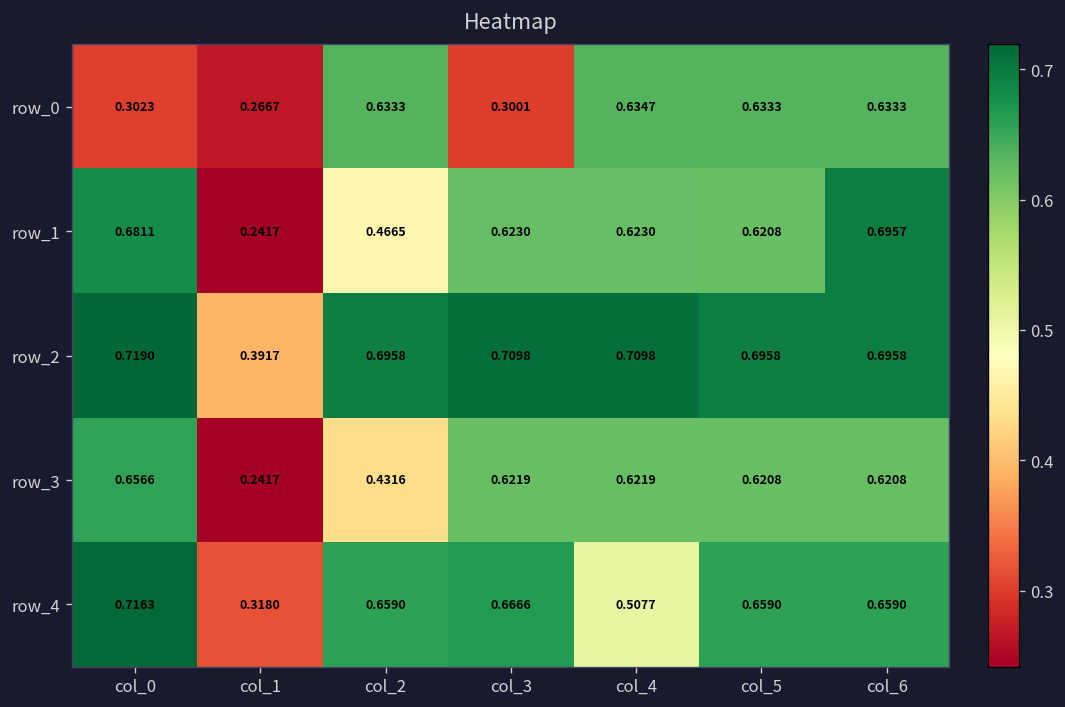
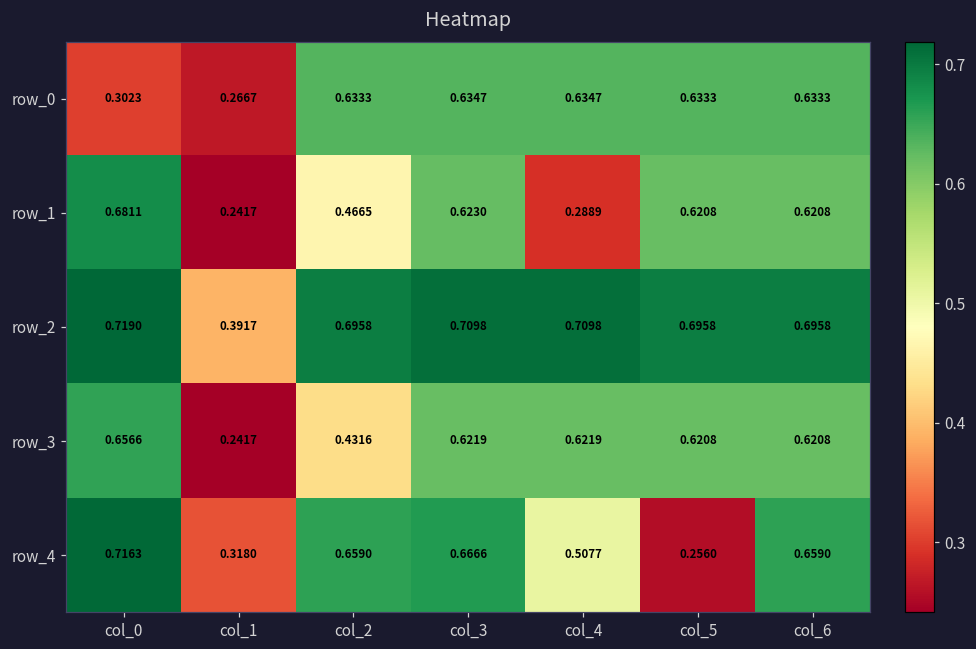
  {
    "row_0": {
      "col_0": 0.3023,
      "col_1": 0.2667,
      "col_2": 0.6333,
-     "col_3": 0.3001,
+     "col_3": 0.6347,
      "col_4": 0.6347,
      "col_5": 0.6333,
      "col_6": 0.6333
    },
    "row_1": {
      "col_0": 0.6811,
      "col_1": 0.2417,
      "col_2": 0.4665,
      "col_3": 0.6230,
-     "col_4": 0.6230,
+     "col_4": 0.2889,
      "col_5": 0.6208,
-     "col_6": 0.6957
+     "col_6": 0.6208
    },
    "row_2": {
      "col_0": 0.7190,
      "col_1": 0.3917,
      "col_2": 0.6958,
      "col_3": 0.7098,
      "col_4": 0.7098,
      "col_5": 0.6958,
      "col_6": 0.6958
    },
    "row_3": {
      "col_0": 0.6566,
      "col_1": 0.2417,
      "col_2": 0.4316,
      "col_3": 0.6219,
      "col_4": 0.6219,
      "col_5": 0.6208,
      "col_6": 0.6208
    },
    "row_4": {
      "col_0": 0.7163,
      "col_1": 0.3180,
      "col_2": 0.6590,
      "col_3": 0.6666,
      "col_4": 0.5077,
-     "col_5": 0.6590,
+     "col_5": 0.2560,
      "col_6": 0.6590
    }
  }
